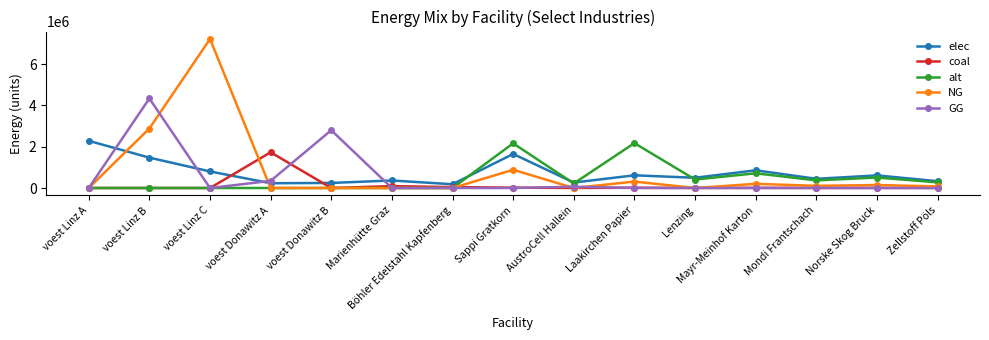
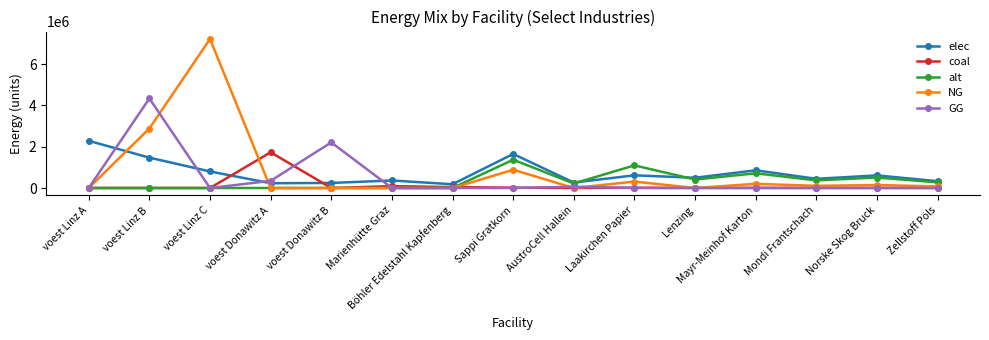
  {
    "elec": {
      "voest Linz A": 2300000,
      "voest Linz B": 1500000,
      "voest Linz C": 800000,
      "voest Donawitz B": 200000,
      "Marienhütte Graz": 400000,
      "Böhler Edelstahl Kapfenberg": 200000,
      "Sappi Gratkorn": 1600000,
      "Laakirchen Papier": 600000,
      "Mayr-Meinhof Karton": 900000
    },
    "coal": {
      "voest Donawitz A": 1700000
    },
    "alt": {
-     "Sappi Gratkorn": 2200000,
-     "Laakirchen Papier": 2200000,
+     "Sappi Gratkorn": 1400000,
+     "Laakirchen Papier": 1100000,
      "Mayr-Meinhof Karton": 700000
    },
    "NG": {
      "voest Linz B": 2900000,
      "voest Linz C": 7200000,
      "Sappi Gratkorn": 900000,
      "Laakirchen Papier": 300000,
      "Mayr-Meinhof Karton": 200000,
      "Norske Skog Bruck": 100000
    },
    "GG": {
      "voest Linz B": 4300000,
-     "voest Donawitz B": 2800000
+     "voest Donawitz B": 2200000
    }
  }
